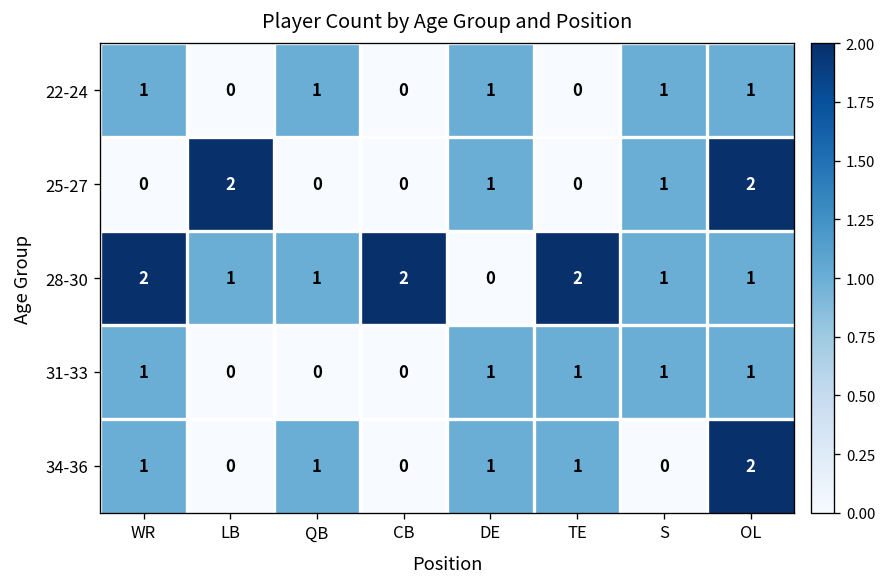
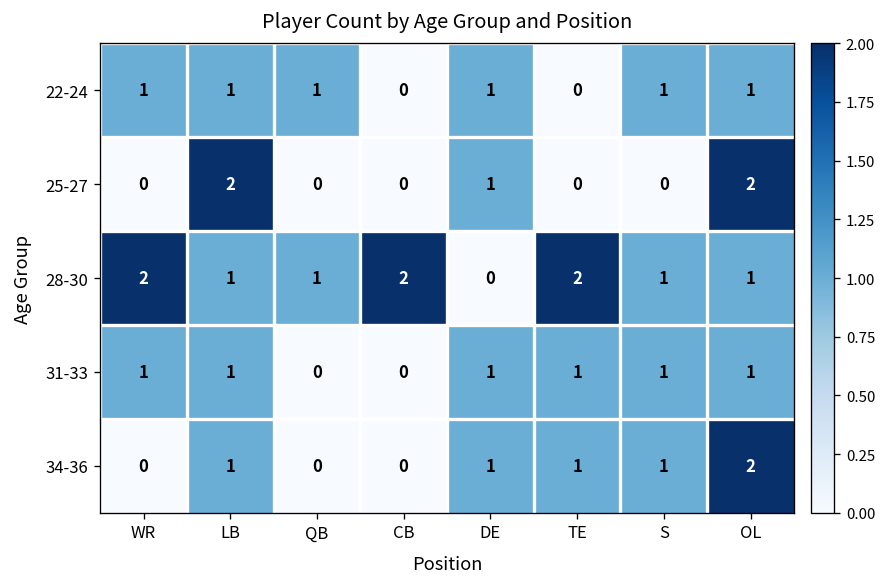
  {
    "22-24": {
      "WR": 1,
-     "LB": 0,
+     "LB": 1,
      "QB": 1,
      "CB": 0,
      "DE": 1,
      "TE": 0,
      "S": 1,
      "OL": 1
    },
    "25-27": {
      "WR": 0,
      "LB": 2,
      "QB": 0,
      "CB": 0,
      "DE": 1,
      "TE": 0,
-     "S": 1,
+     "S": 0,
      "OL": 2
    },
    "28-30": {
      "WR": 2,
      "LB": 1,
      "QB": 1,
      "CB": 2,
      "DE": 0,
      "TE": 2,
      "S": 1,
      "OL": 1
    },
    "31-33": {
      "WR": 1,
-     "LB": 0,
+     "LB": 1,
      "QB": 0,
      "CB": 0,
      "DE": 1,
      "TE": 1,
      "S": 1,
      "OL": 1
    },
    "34-36": {
-     "WR": 1,
-     "LB": 0,
-     "QB": 1,
+     "WR": 0,
+     "LB": 1,
+     "QB": 0,
      "CB": 0,
      "DE": 1,
      "TE": 1,
-     "S": 0,
+     "S": 1,
      "OL": 2
    }
  }
